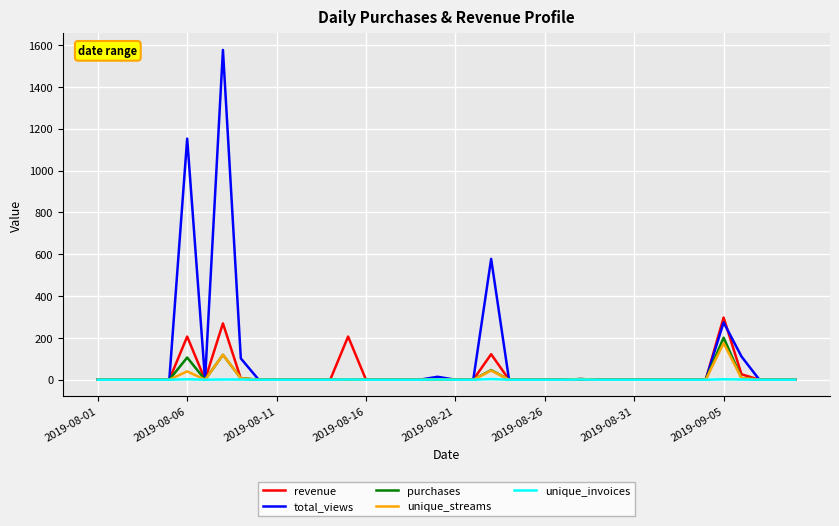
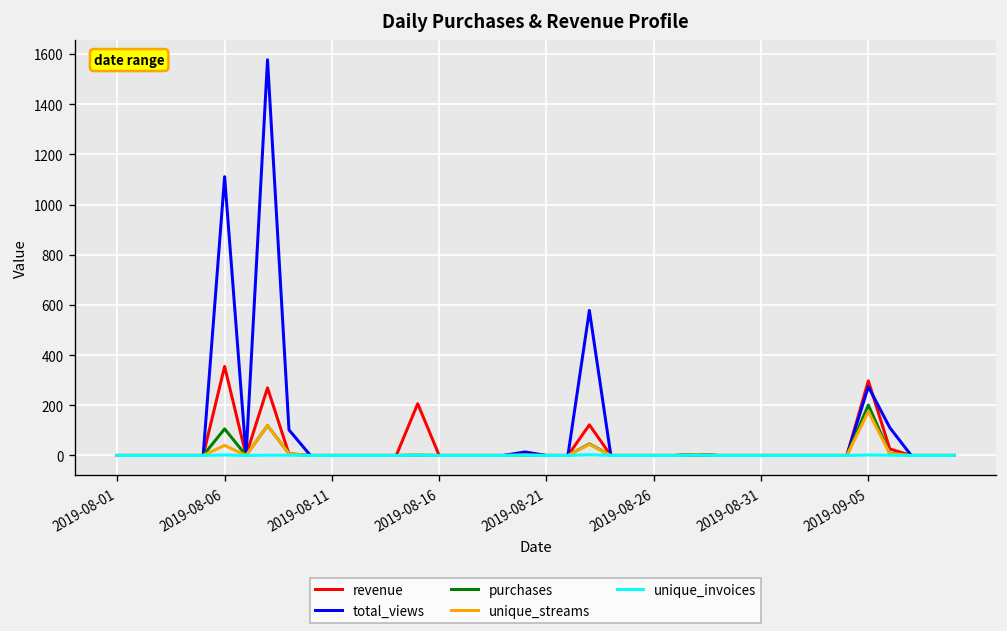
  {
    "revenue": {
-     "2019-08-06": 210,
+     "2019-08-06": 350,
      "2019-09-05": 300
    },
    "total_views": {
-     "2019-08-06": 1150,
+     "2019-08-06": 1110,
      "2019-09-05": 270
    },
    "purchases": {
      "2019-08-06": 110,
      "2019-09-05": 200
    },
    "unique_streams": {
      "2019-08-06": 40,
      "2019-09-05": 180
    },
    "unique_invoices": {
      "2019-08-06": 0,
      "2019-09-05": 0
    }
  }
